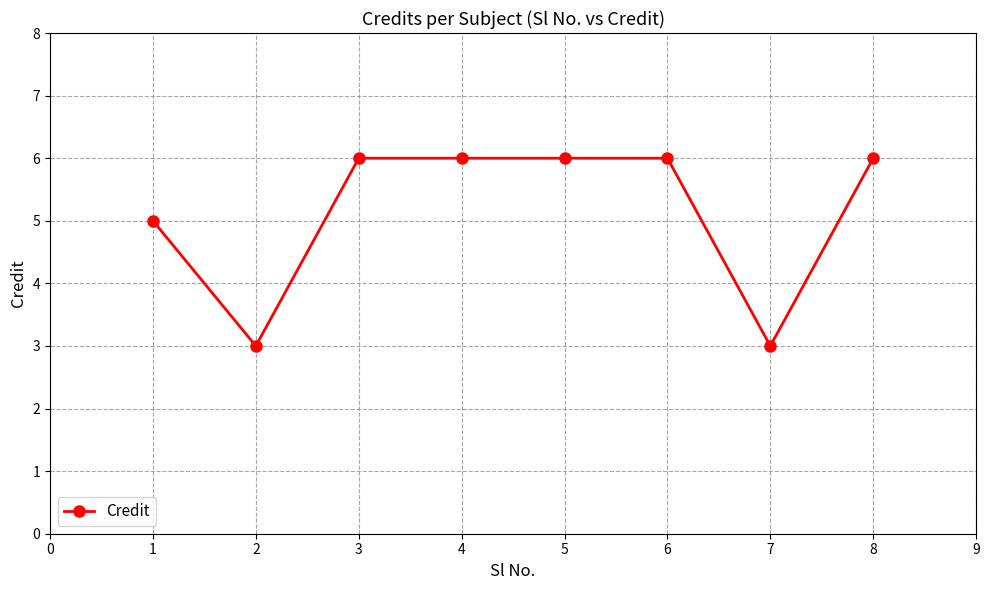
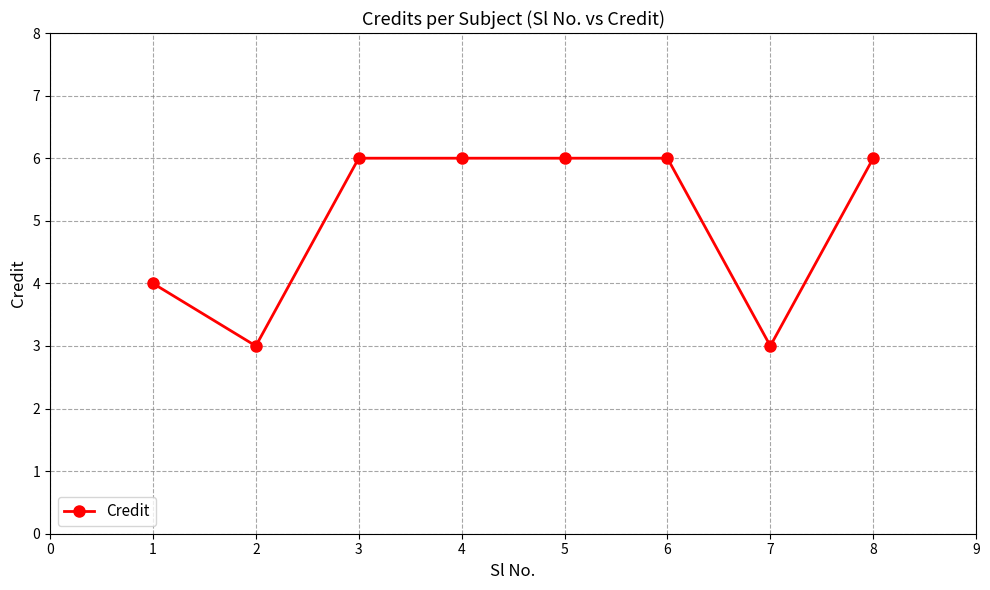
  {
-   "1": 5,
+   "1": 4,
    "2": 3,
    "3": 6,
    "4": 6,
    "5": 6,
    "6": 6,
    "7": 3,
    "8": 6
  }
